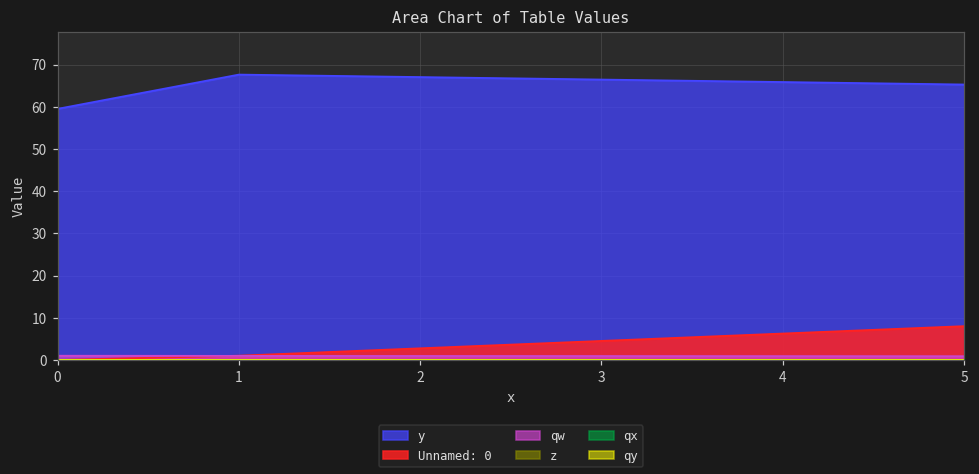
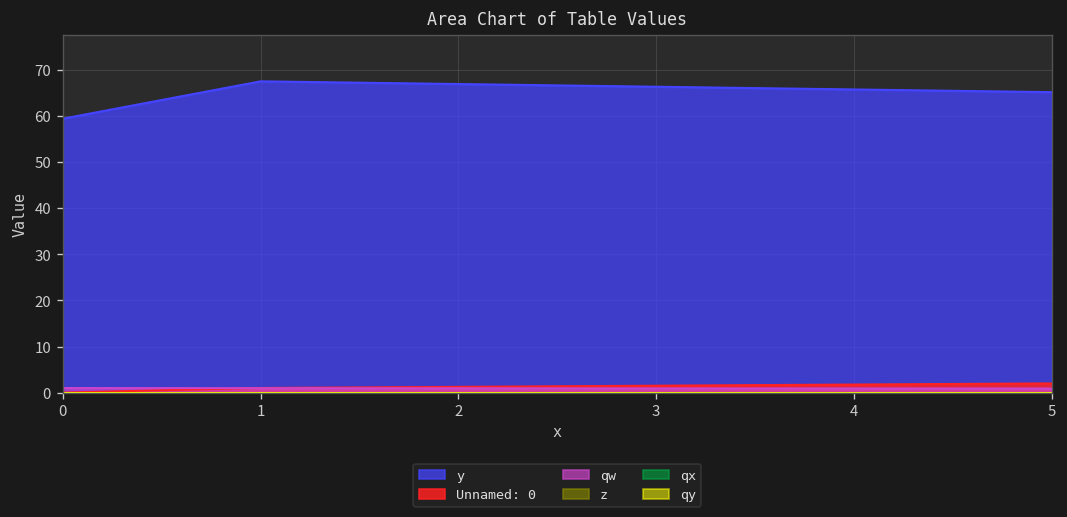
  {
    "y": {
      "0": 59,
      "1": 68,
      "5": 65
    },
    "Unnamed: 0": {
-     "5": 8
+     "5": 2
    },
    "qw": {
      "0": 1,
      "5": 1
    },
    "qy": {
      "1": 0,
      "5": 0
    }
  }
